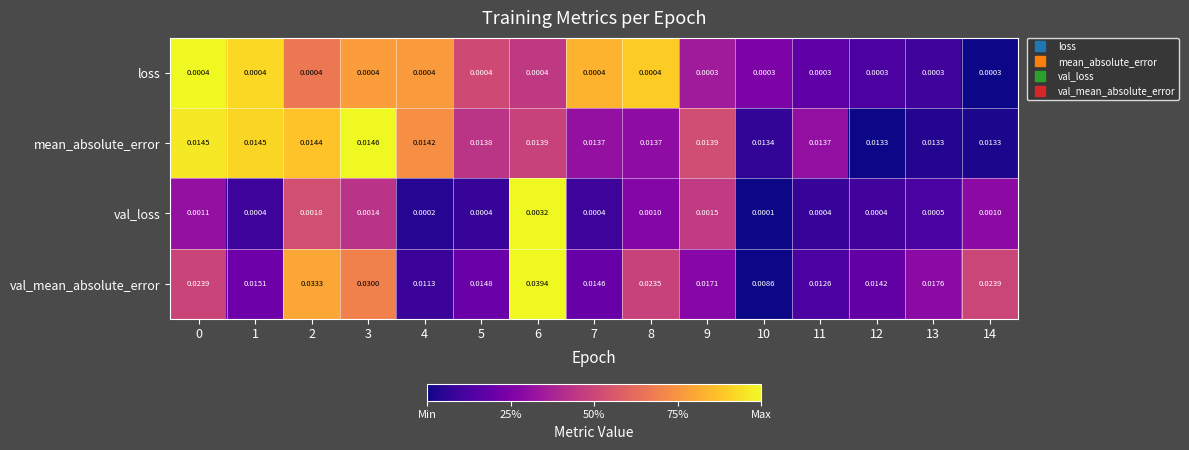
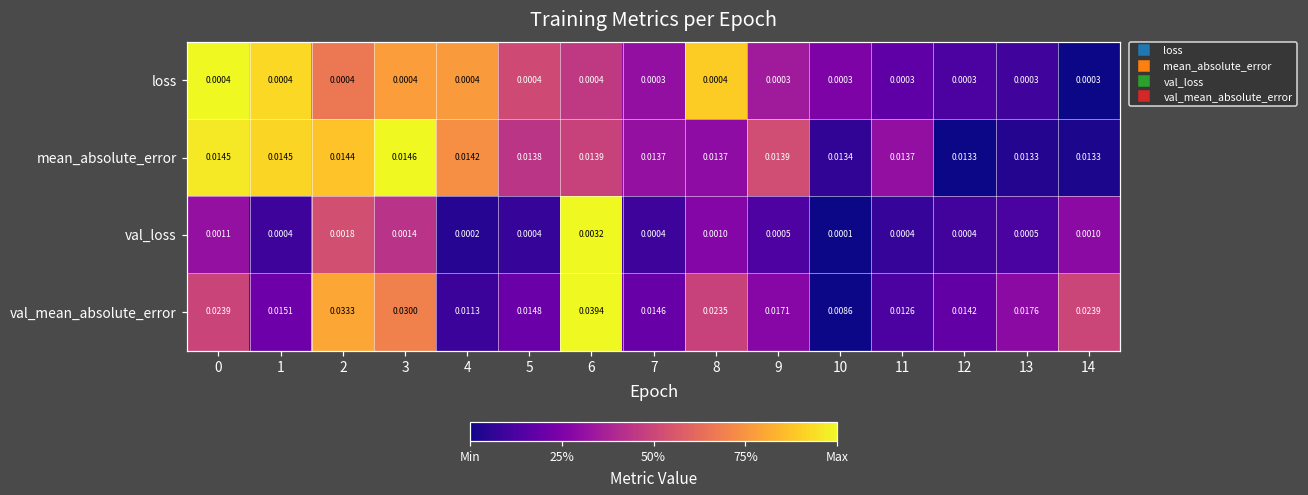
  {
    "loss": {
      "0": 0.0004,
      "1": 0.0004,
      "2": 0.0004,
      "3": 0.0004,
      "4": 0.0004,
      "5": 0.0004,
      "6": 0.0004,
-     "7": 0.0004,
+     "7": 0.0003,
      "8": 0.0004,
      "9": 0.0003,
      "10": 0.0003,
      "11": 0.0003,
      "12": 0.0003,
      "13": 0.0003,
      "14": 0.0003
    },
    "mean_absolute_error": {
      "0": 0.0145,
      "1": 0.0145,
      "2": 0.0144,
      "3": 0.0146,
      "4": 0.0142,
      "5": 0.0138,
      "6": 0.0139,
      "7": 0.0137,
      "8": 0.0137,
      "9": 0.0139,
      "10": 0.0134,
      "11": 0.0137,
      "12": 0.0133,
      "13": 0.0133,
      "14": 0.0133
    },
    "val_loss": {
      "0": 0.0011,
      "1": 0.0004,
      "2": 0.0018,
      "3": 0.0014,
      "4": 0.0002,
      "5": 0.0004,
      "6": 0.0032,
      "7": 0.0004,
      "8": 0.0010,
-     "9": 0.0015,
+     "9": 0.0005,
      "10": 0.0001,
      "11": 0.0004,
      "12": 0.0004,
      "13": 0.0005,
      "14": 0.0010
    },
    "val_mean_absolute_error": {
      "0": 0.0239,
      "1": 0.0151,
      "2": 0.0333,
      "3": 0.0300,
      "4": 0.0113,
      "5": 0.0148,
      "6": 0.0394,
      "7": 0.0146,
      "8": 0.0235,
      "9": 0.0171,
      "10": 0.0086,
      "11": 0.0126,
      "12": 0.0142,
      "13": 0.0176,
      "14": 0.0239
    }
  }
